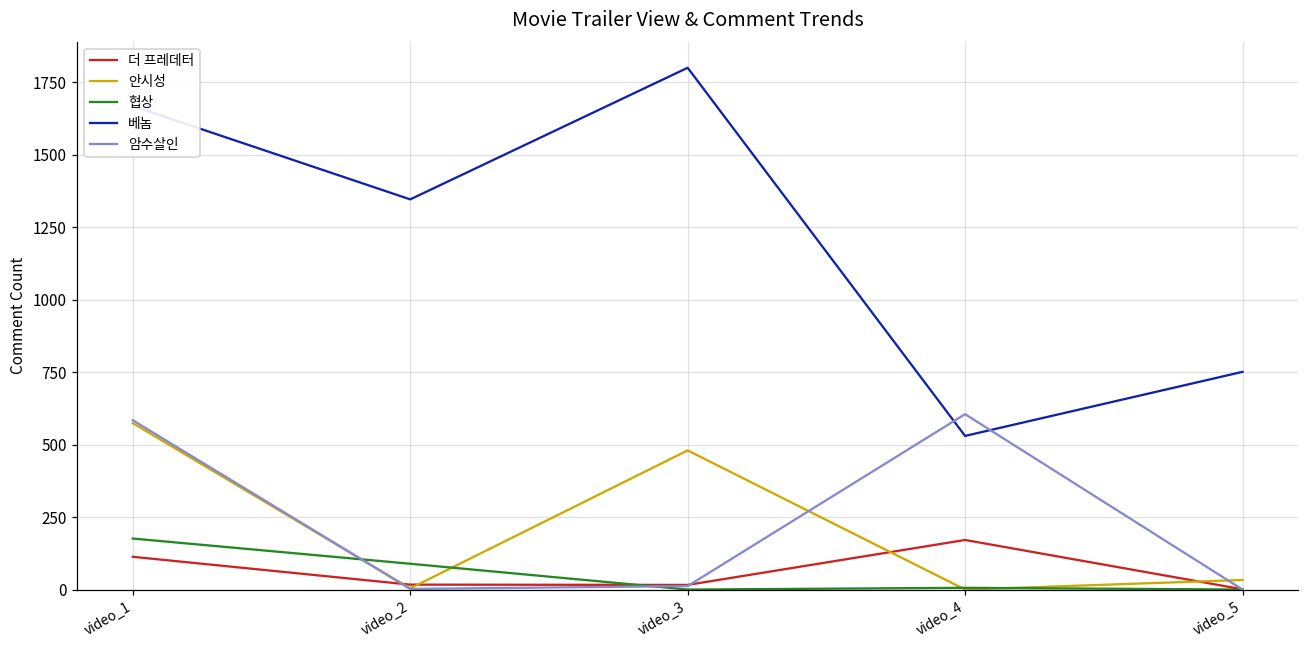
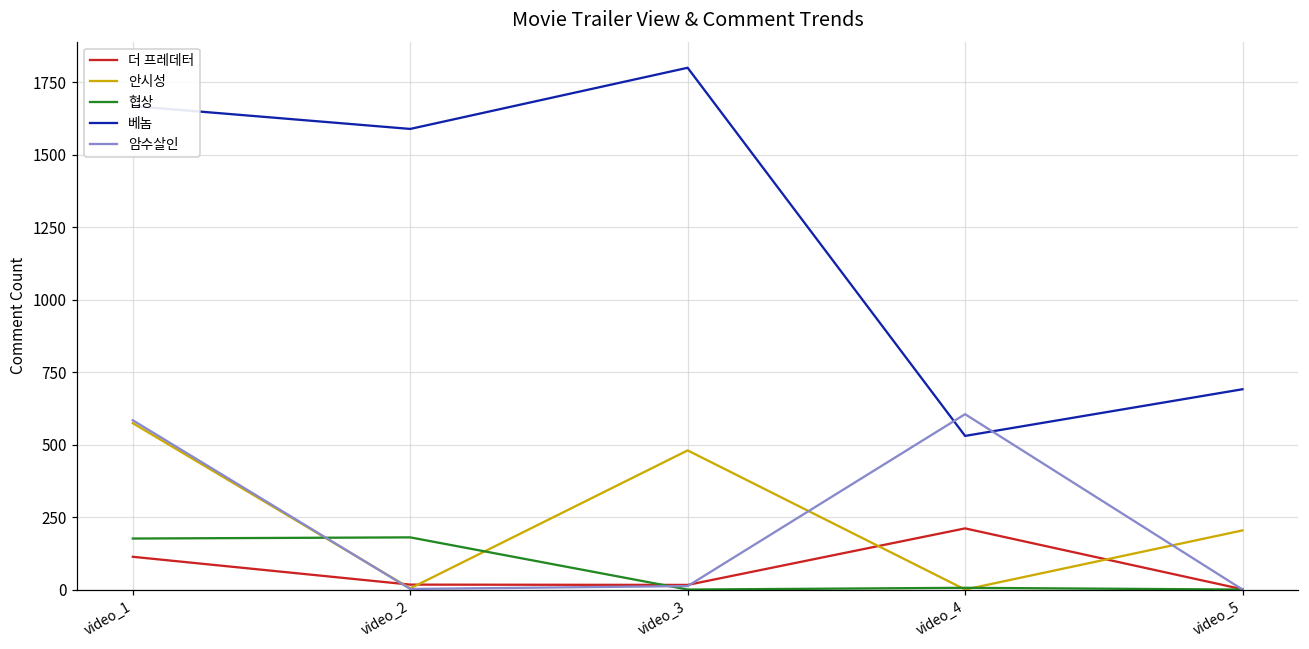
  {
    "더 프레데터": {
      "video_1": 110,
      "video_2": 20,
-     "video_4": 170
+     "video_4": 210
    },
    "안시성": {
      "video_1": 570,
      "video_3": 480,
-     "video_5": 30
+     "video_5": 200
    },
    "협상": {
      "video_1": 180,
-     "video_2": 90,
+     "video_2": 180,
      "video_3": 0
    },
    "베놈": {
-     "video_2": 1350,
+     "video_2": 1590,
      "video_3": 1800,
      "video_4": 530,
-     "video_5": 750
+     "video_5": 690
    },
    "암수살인": {
      "video_1": 580,
      "video_4": 610
    }
  }
